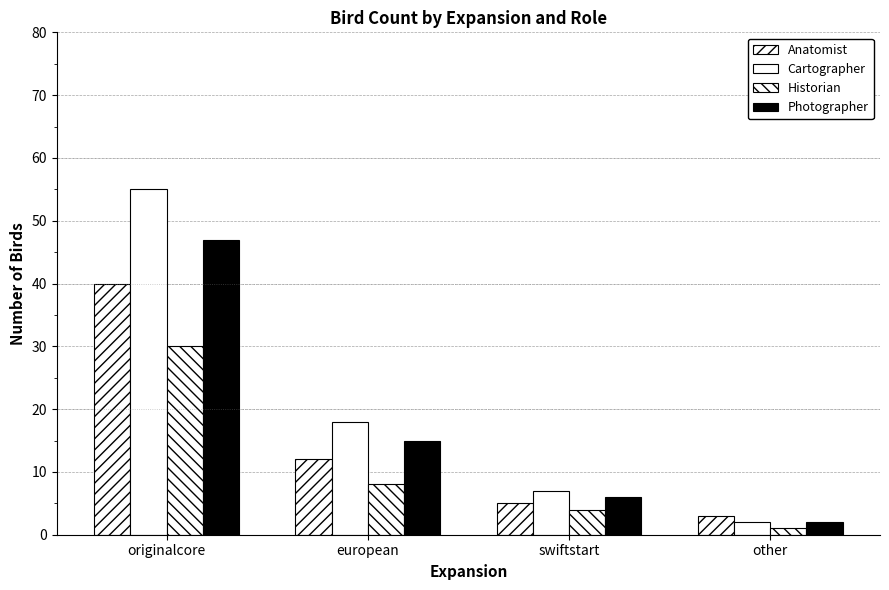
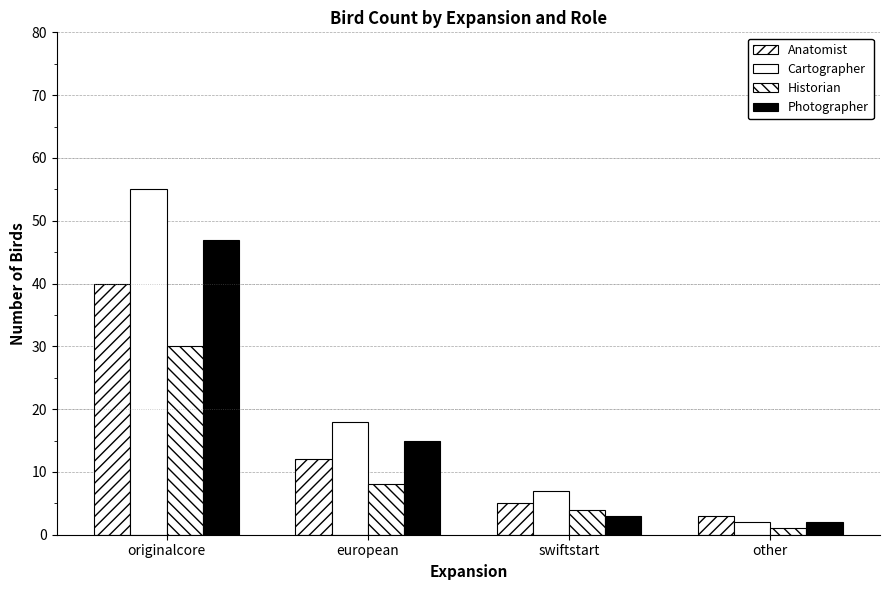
  {
    "Photographer": {
      "originalcore": 47,
      "european": 15,
-     "swiftstart": 6,
+     "swiftstart": 3,
      "other": 2
    }
  }
